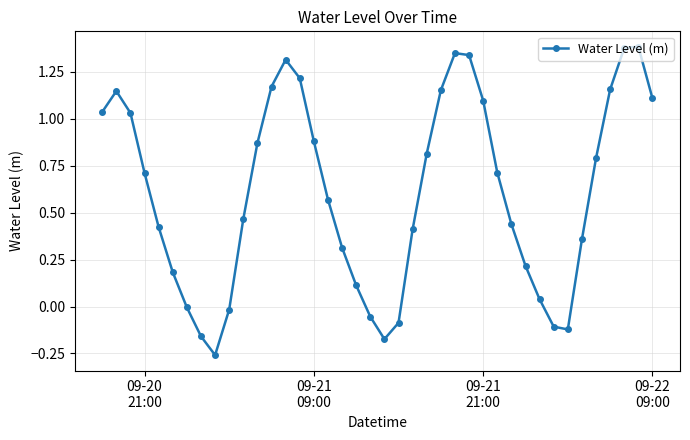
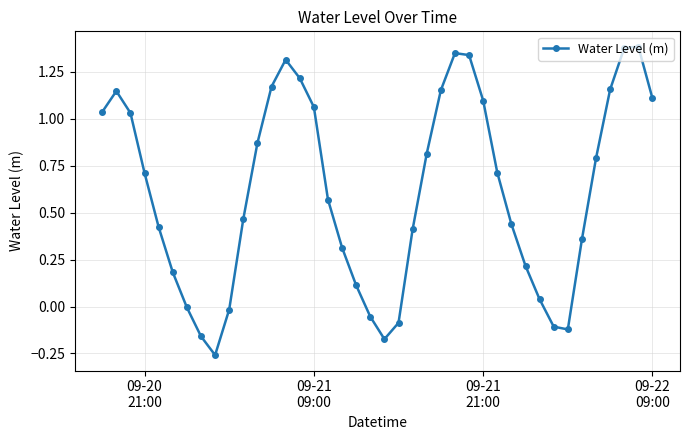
  {
    "09-20 21:00": 0.71,
-   "09-21 09:00": 0.88,
+   "09-21 09:00": 1.06,
    "09-21 21:00": 1.10,
    "09-22 09:00": 1.11
  }
